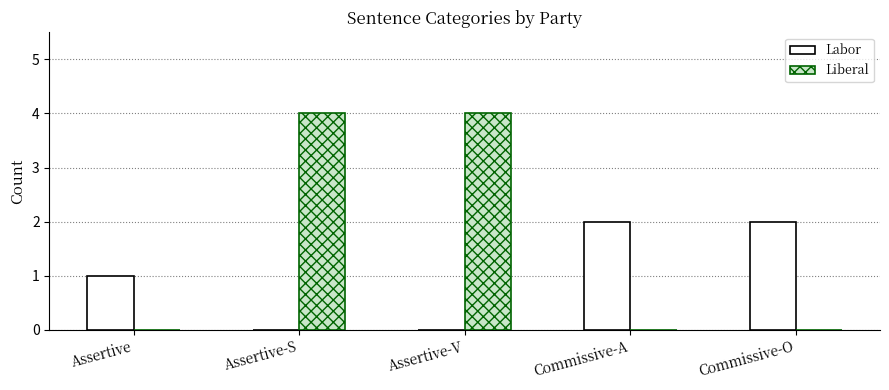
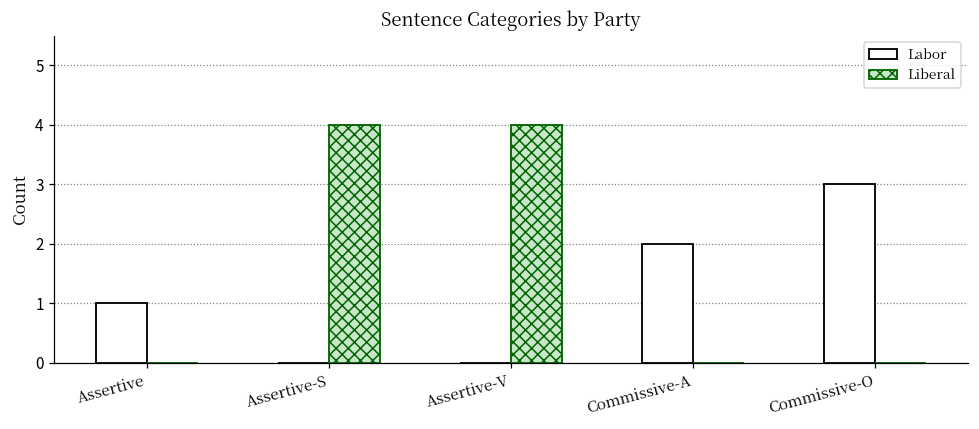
  {
    "Labor": {
      "Assertive": 1,
      "Assertive-S": 0,
      "Assertive-V": 0,
      "Commissive-A": 2,
-     "Commissive-O": 2
+     "Commissive-O": 3
    },
    "Liberal": {
      "Assertive": 0,
      "Assertive-S": 4,
      "Assertive-V": 4,
      "Commissive-A": 0,
      "Commissive-O": 0
    }
  }
